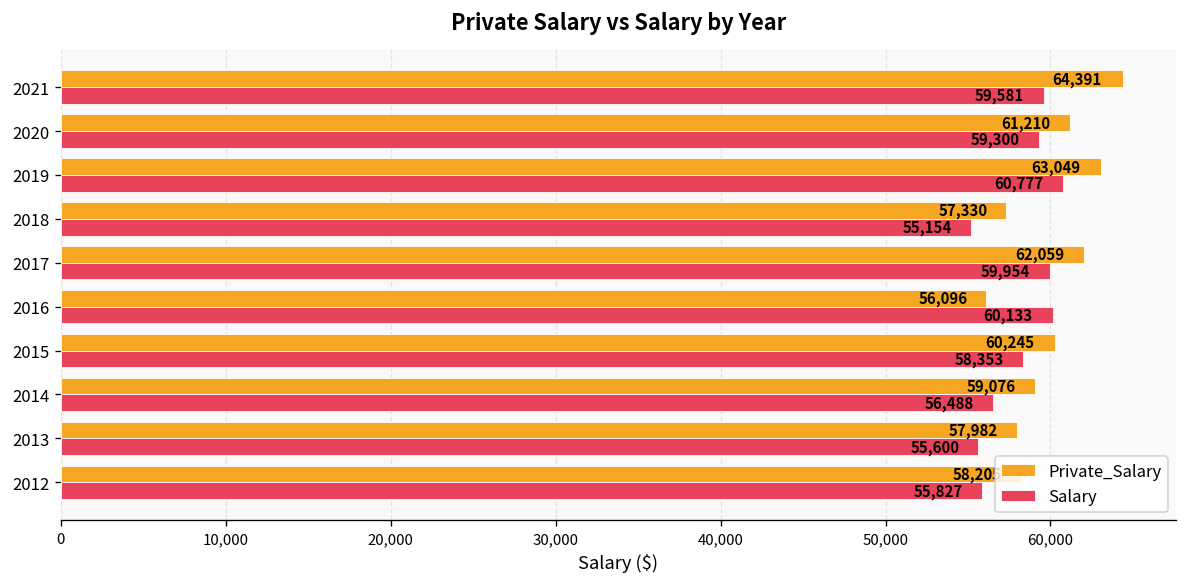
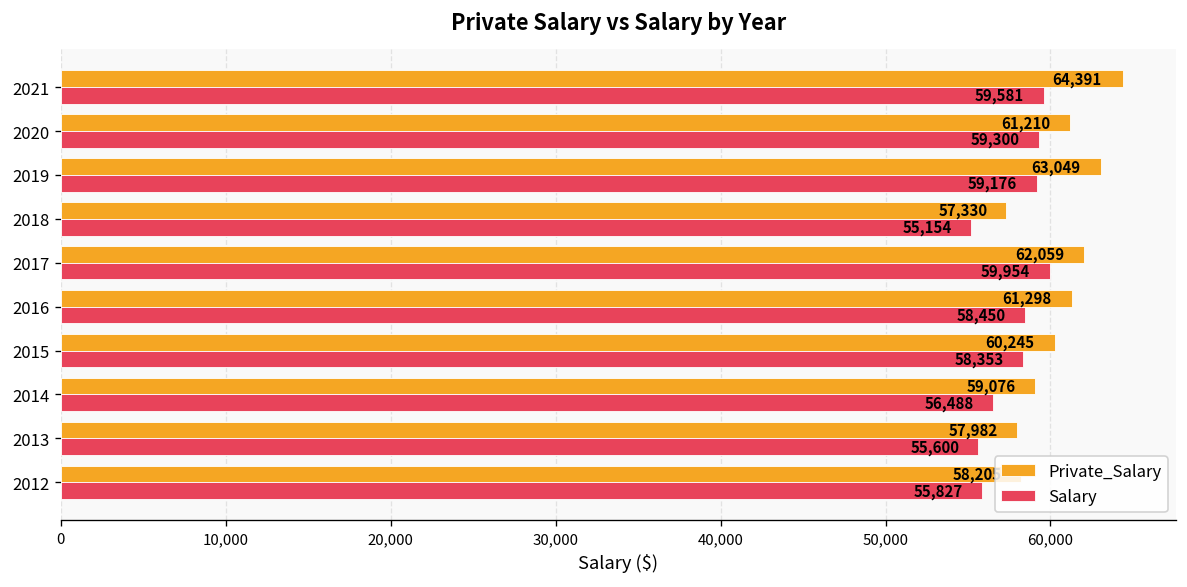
  {
    "Private_Salary": {
      "2021": "64,391",
      "2020": "61,210",
      "2019": "63,049",
      "2018": "57,330",
      "2017": "62,059",
-     "2016": "56,096",
+     "2016": "61,298",
      "2015": "60,245",
      "2014": "59,076",
      "2013": "57,982"
    },
    "Salary": {
      "2021": "59,581",
      "2020": "59,300",
-     "2019": "60,777",
+     "2019": "59,176",
      "2018": "55,154",
      "2017": "59,954",
-     "2016": "60,133",
+     "2016": "58,450",
      "2015": "58,353",
      "2014": "56,488",
      "2013": "55,600",
      "2012": "55,827"
    }
  }
